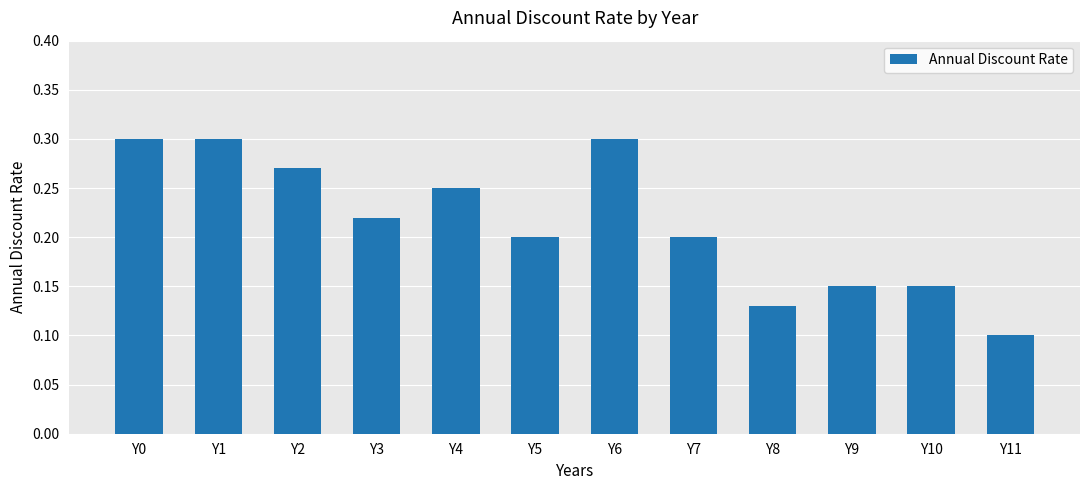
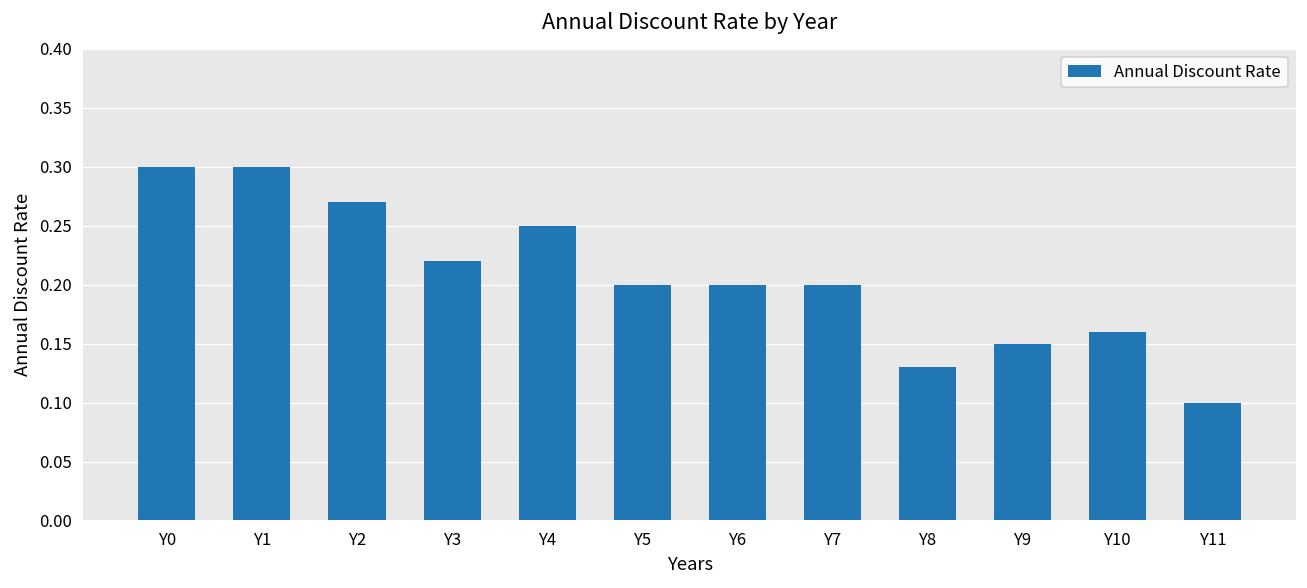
  {
    "Y0": 0.30,
    "Y1": 0.30,
    "Y2": 0.27,
    "Y3": 0.22,
    "Y4": 0.25,
    "Y5": 0.20,
-   "Y6": 0.3,
+   "Y6": 0.2,
    "Y7": 0.20,
    "Y8": 0.13,
    "Y9": 0.15,
-   "Y10": 0.15,
+   "Y10": 0.16,
    "Y11": 0.10
  }
